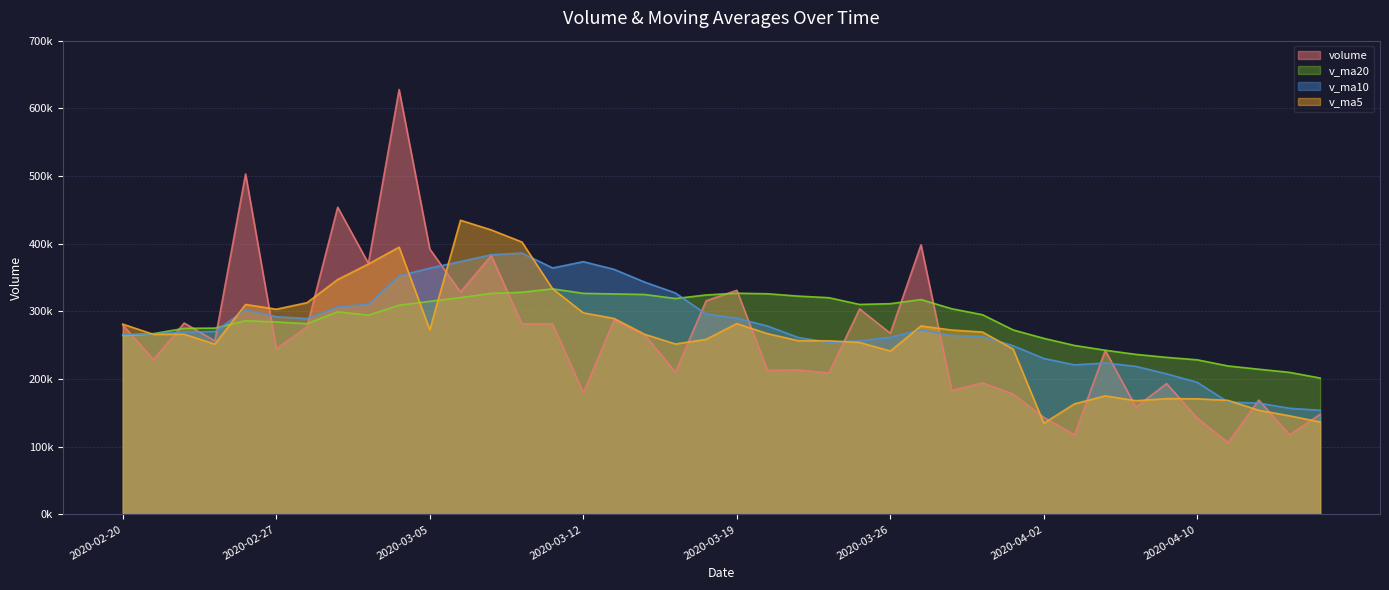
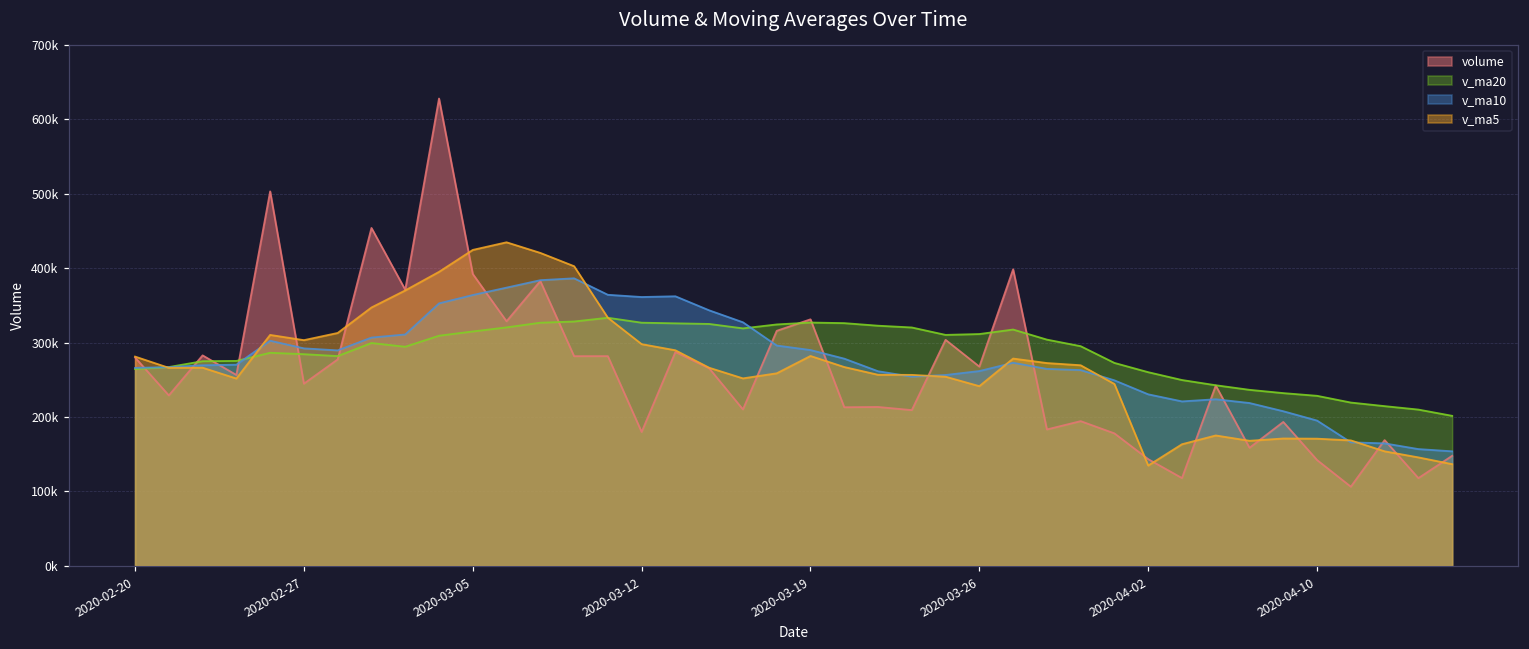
  {
    "volume": {
      "2020-02-27": 240000,
      "2020-03-05": 390000,
      "2020-03-12": 180000,
      "2020-03-19": 330000,
      "2020-03-26": 270000,
      "2020-04-02": 140000,
      "2020-04-10": 140000
    },
    "v_ma20": {
      "2020-02-27": 280000,
      "2020-03-05": 310000,
      "2020-03-12": 330000,
      "2020-03-19": 330000,
      "2020-03-26": 310000,
      "2020-04-02": 260000,
      "2020-04-10": 230000
    },
    "v_ma10": {
      "2020-02-27": 290000,
      "2020-03-05": 360000,
-     "2020-03-12": 370000,
+     "2020-03-12": 360000,
      "2020-03-19": 290000,
      "2020-03-26": 260000,
      "2020-04-02": 230000,
      "2020-04-10": 200000
    },
    "v_ma5": {
      "2020-02-27": 300000,
-     "2020-03-05": 270000,
+     "2020-03-05": 420000,
      "2020-03-12": 300000,
      "2020-03-19": 280000,
      "2020-03-26": 240000,
      "2020-04-02": 130000,
      "2020-04-10": 170000
    }
  }
